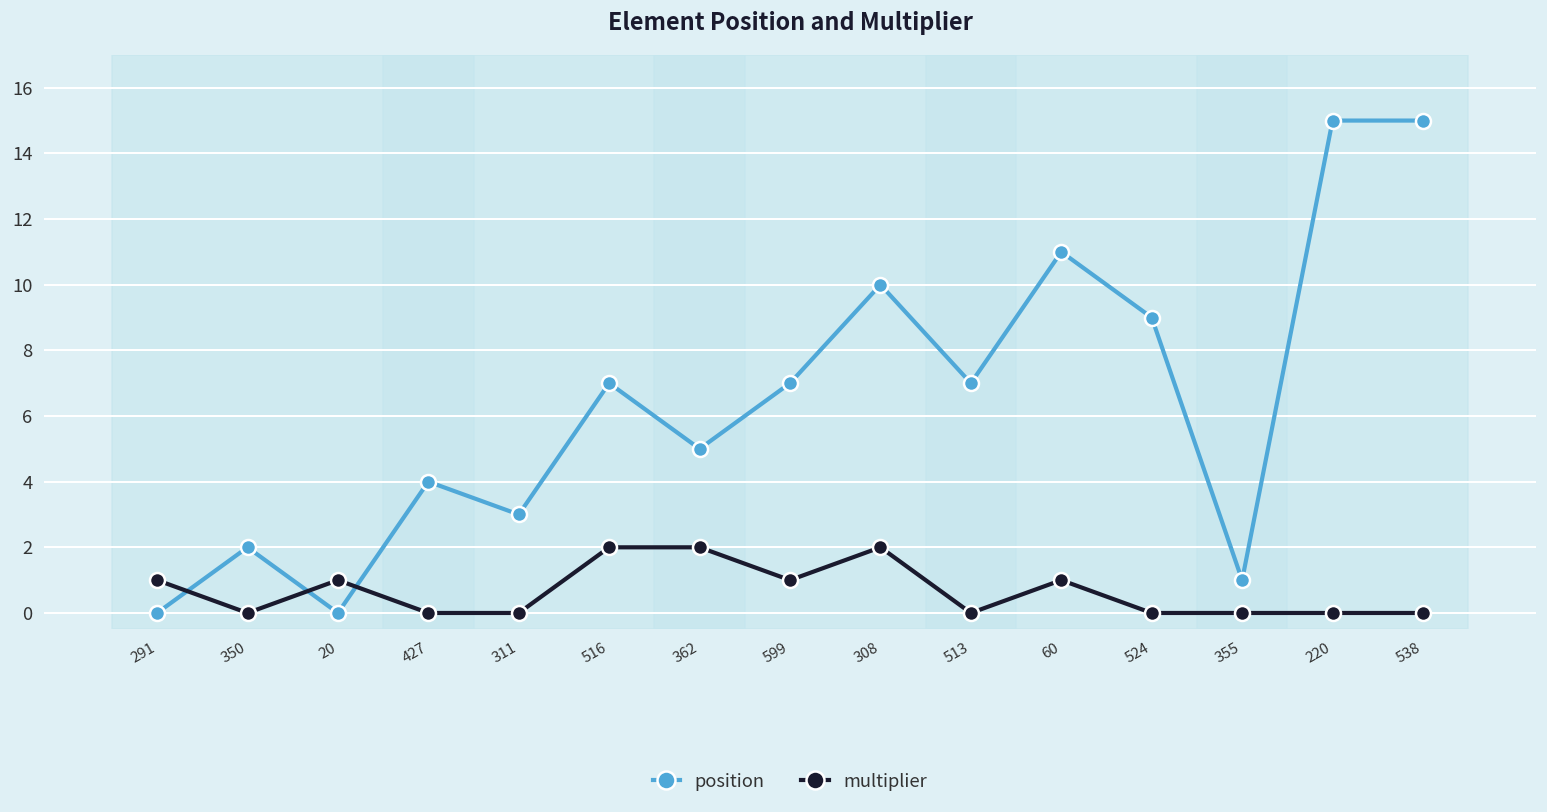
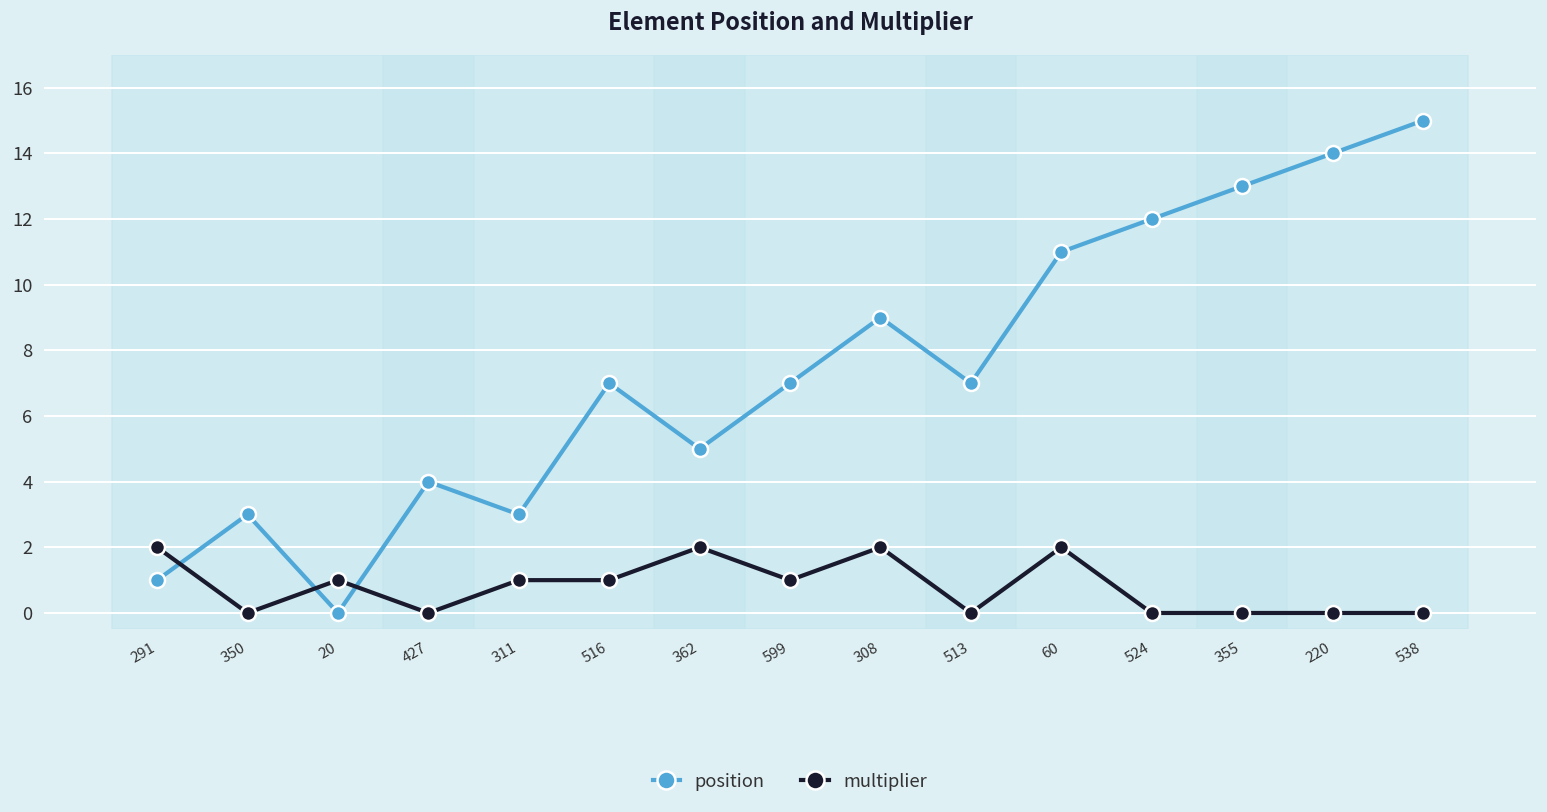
  {
    "position": {
-     "291": 0,
-     "350": 2,
+     "291": 1,
+     "350": 3,
      "20": 0,
      "427": 4,
      "311": 3,
      "516": 7,
      "362": 5,
      "599": 7,
-     "308": 10,
+     "308": 9,
      "513": 7,
      "60": 11,
-     "524": 9,
-     "355": 1,
-     "220": 15,
+     "524": 12,
+     "355": 13,
+     "220": 14,
      "538": 15
    },
    "multiplier": {
-     "291": 1,
+     "291": 2,
      "350": 0,
      "20": 1,
      "427": 0,
-     "311": 0,
-     "516": 2,
+     "311": 1,
+     "516": 1,
      "362": 2,
      "599": 1,
      "308": 2,
      "513": 0,
-     "60": 1,
+     "60": 2,
      "524": 0,
      "355": 0,
      "220": 0,
      "538": 0
    }
  }
